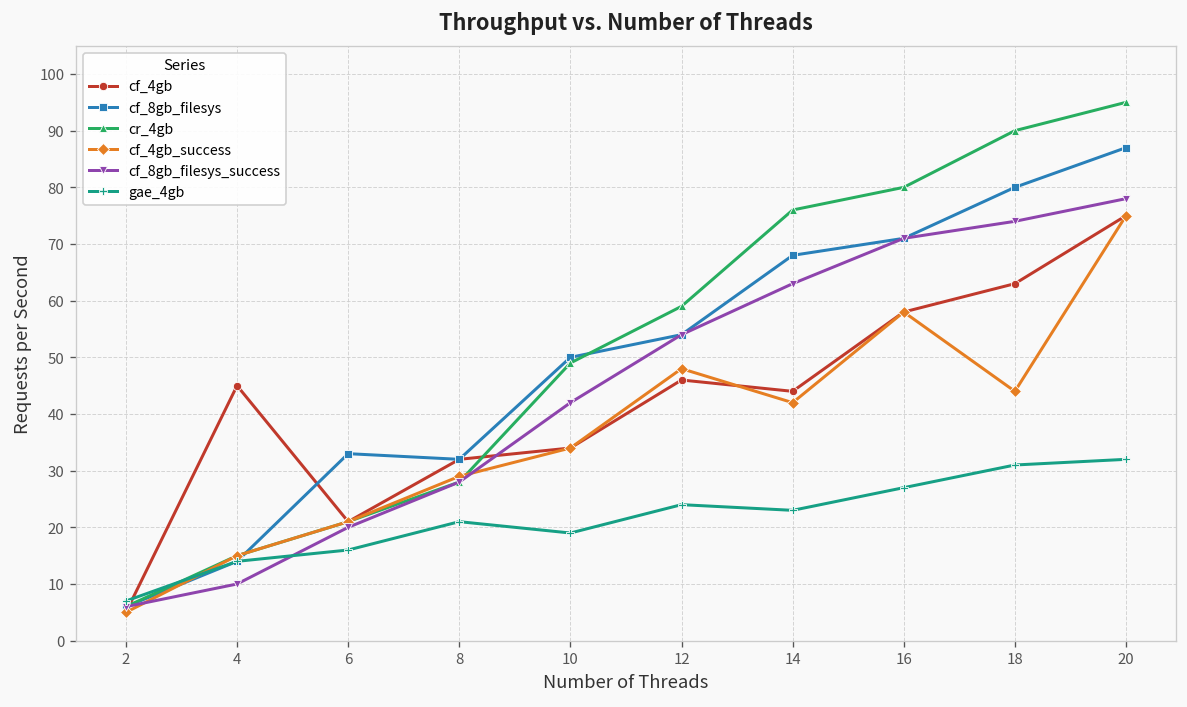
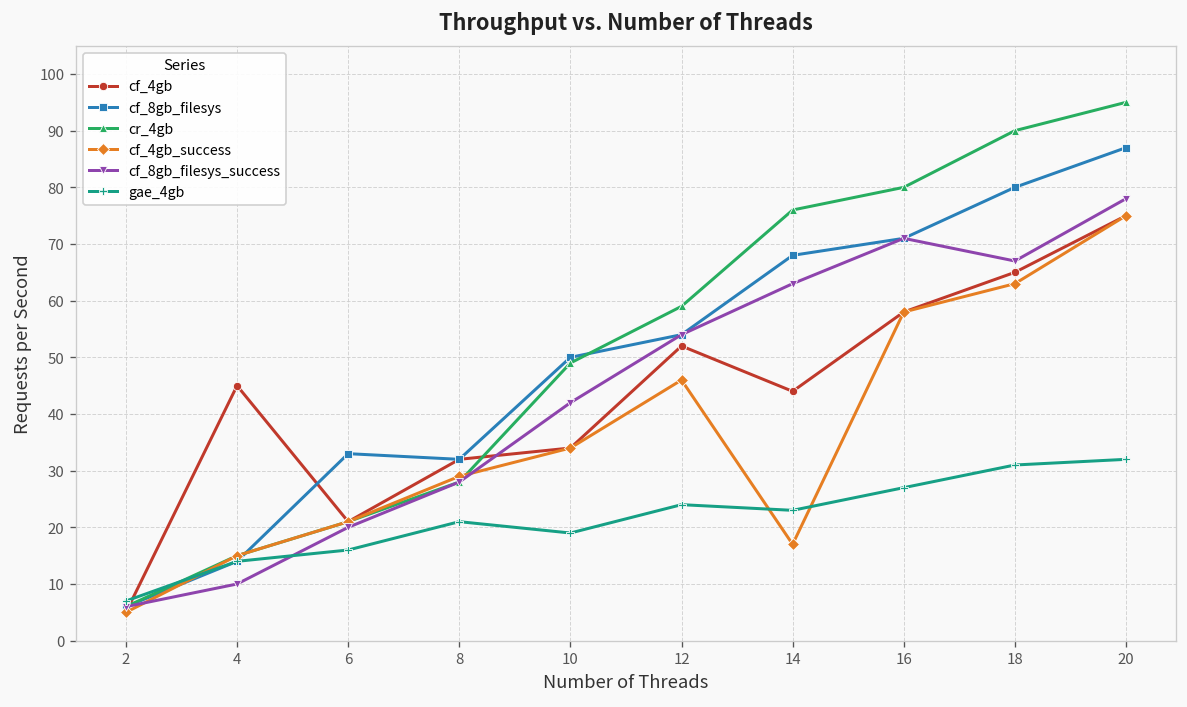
  {
    "cf_4gb": {
      "4": 45,
-     "12": 46,
+     "12": 52,
      "14": 44,
-     "18": 63
+     "18": 65
    },
    "cf_8gb_filesys": {
      "6": 33,
      "10": 50,
      "14": 68,
      "18": 80,
      "20": 87
    },
    "cf_4gb_success": {
      "8": 29,
-     "12": 48,
-     "14": 42,
-     "18": 44
+     "12": 46,
+     "14": 17,
+     "18": 63
    },
    "cf_8gb_filesys_success": {
      "4": 10,
      "6": 20,
      "10": 42,
      "14": 63,
-     "18": 74,
+     "18": 67,
      "20": 78
    }
  }
